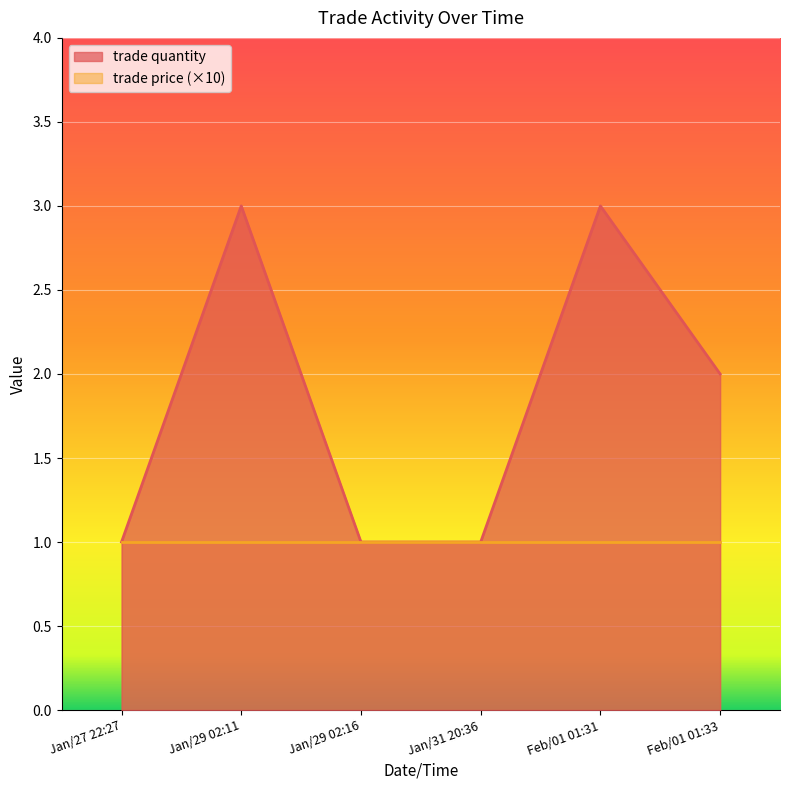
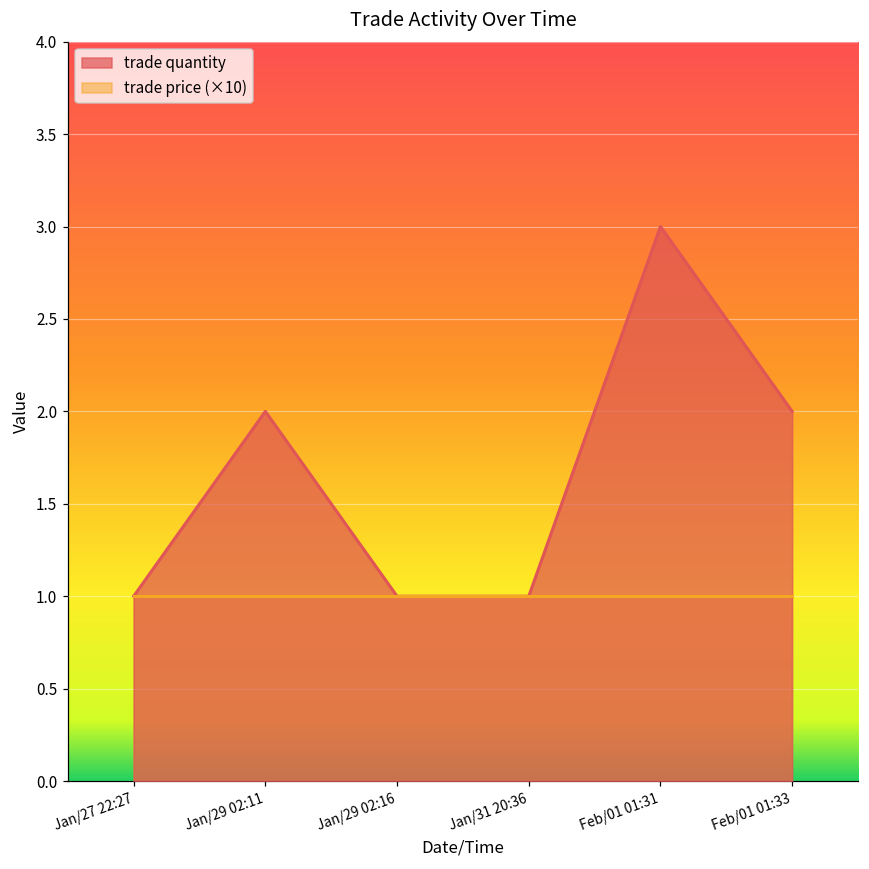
  {
    "trade quantity": {
-     "Jan/29 02:11": 3,
+     "Jan/29 02:11": 2,
      "Feb/01 01:31": 3,
      "Feb/01 01:33": 2
    },
    "trade price (×10)": {
      "Jan/29 02:11": 1,
      "Feb/01 01:31": 1,
      "Feb/01 01:33": 1
    }
  }
